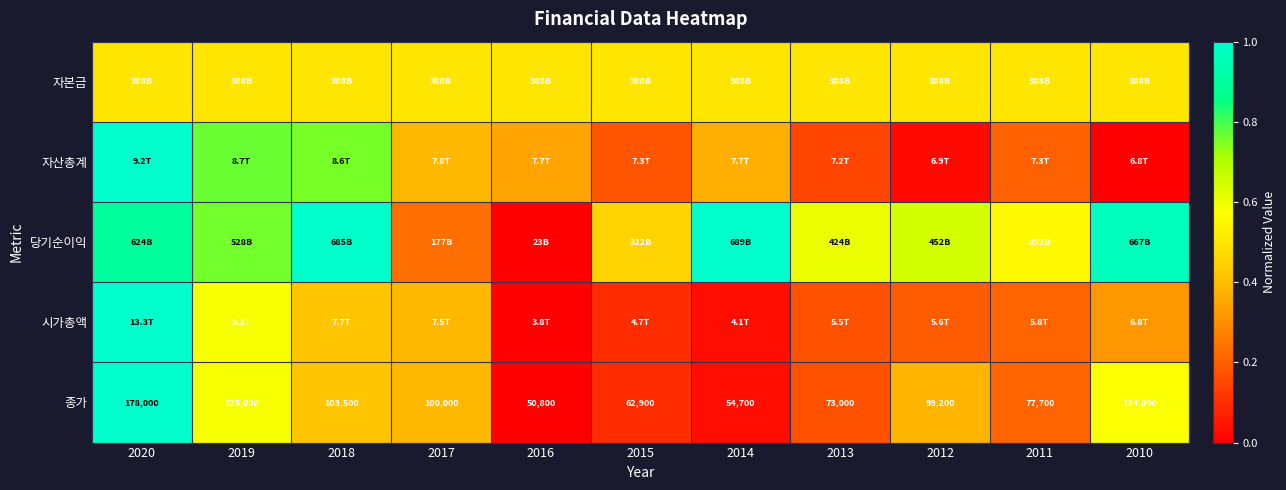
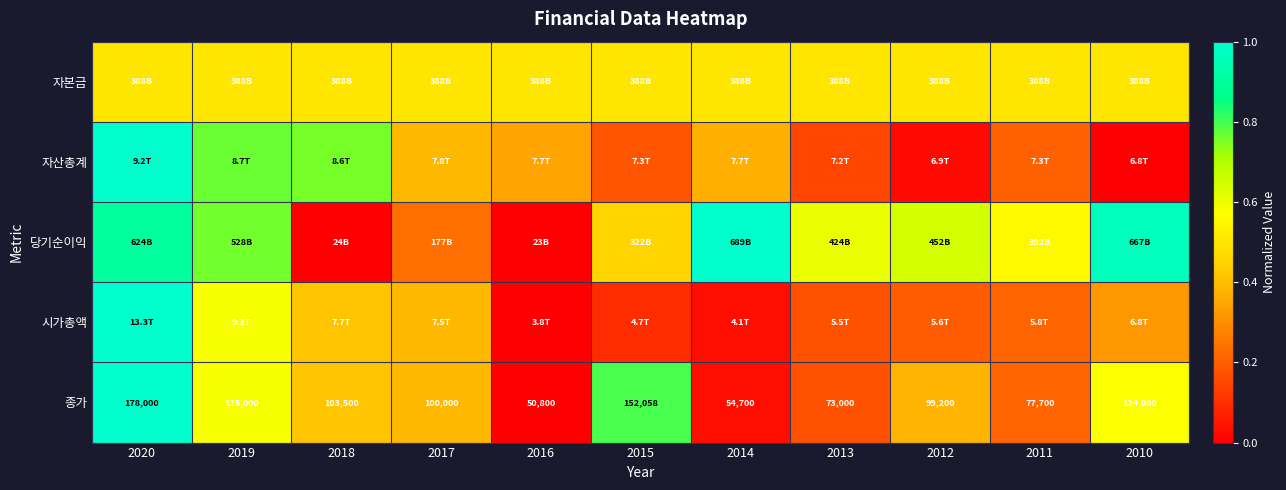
  {
    "자본금": {
      "2020": "388B",
      "2019": "388B",
      "2018": "388B",
      "2017": "388B",
      "2016": "388B",
      "2015": "388B",
      "2014": "388B",
      "2013": "388B",
      "2012": "388B",
      "2011": "388B",
      "2010": "388B"
    },
    "자산총계": {
      "2020": "9.2T",
      "2019": "8.7T",
      "2018": "8.6T",
      "2017": "7.8T",
      "2016": "7.7T",
      "2015": "7.3T",
      "2014": "7.7T",
      "2013": "7.2T",
      "2012": "6.9T",
      "2011": "7.3T",
      "2010": "6.8T"
    },
    "당기순이익": {
      "2020": "624B",
      "2019": "528B",
-     "2018": "685B",
+     "2018": "24B",
      "2017": "177B",
      "2016": "23B",
      "2015": "322B",
      "2014": "689B",
      "2013": "424B",
      "2012": "452B",
      "2011": "392B",
      "2010": "667B"
    },
    "시가총액": {
      "2020": "13.3T",
      "2019": "9.3T",
      "2018": "7.7T",
      "2017": "7.5T",
      "2016": "3.8T",
      "2015": "4.7T",
      "2014": "4.1T",
      "2013": "5.5T",
      "2012": "5.6T",
      "2011": "5.8T",
      "2010": "6.8T"
    },
    "종가": {
      "2020": "178,000",
      "2019": "125,000",
      "2018": "103,500",
      "2017": "100,000",
      "2016": "50,800",
-     "2015": "62,900",
+     "2015": "152,058",
      "2014": "54,700",
      "2013": "73,000",
      "2012": "99,200",
      "2011": "77,700",
      "2010": "124,000"
    }
  }
